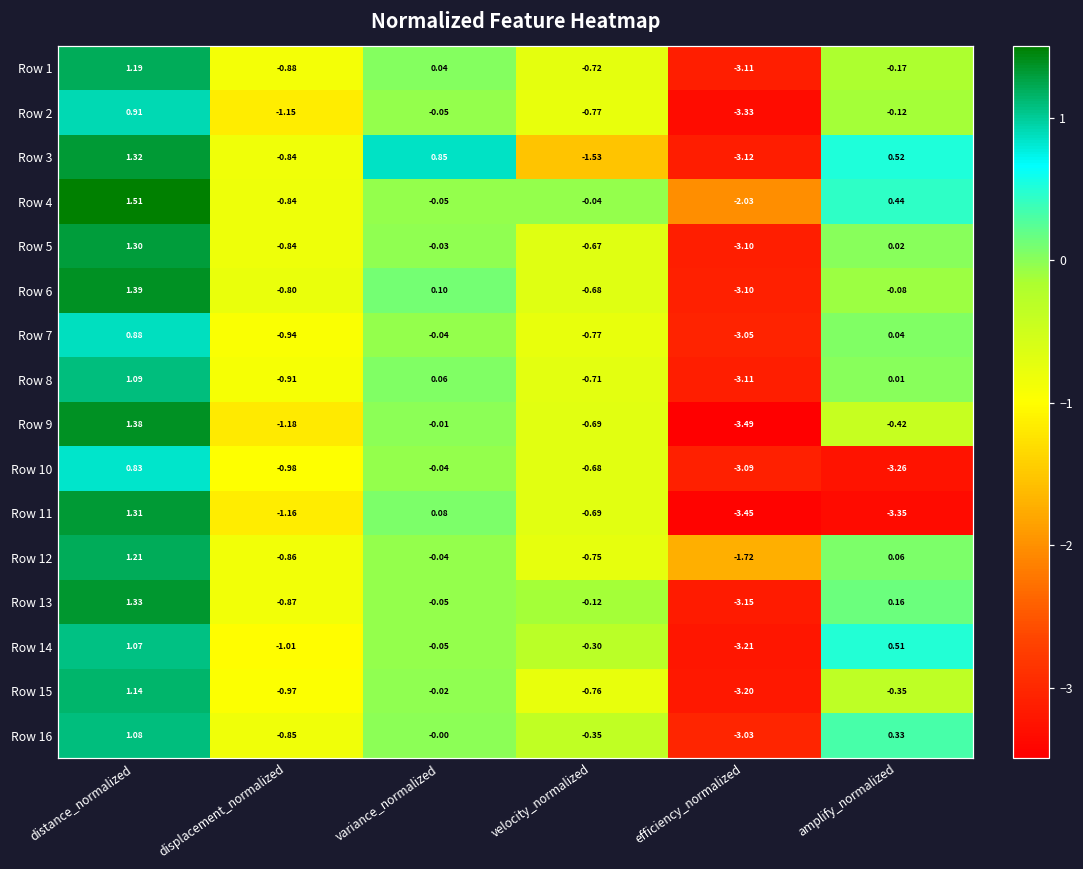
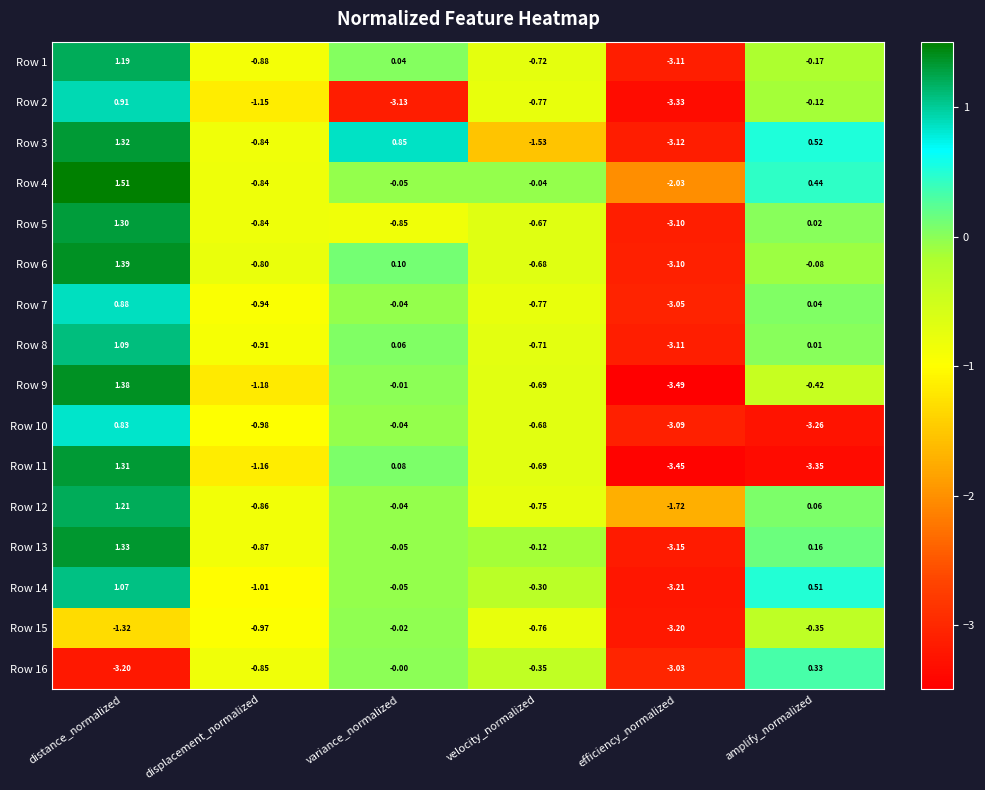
  {
    "Row 1": {
      "distance_normalized": 1.19,
      "displacement_normalized": -0.88,
      "variance_normalized": 0.04,
      "velocity_normalized": -0.72,
      "efficiency_normalized": -3.11,
      "amplify_normalized": -0.17
    },
    "Row 2": {
      "distance_normalized": 0.91,
      "displacement_normalized": -1.15,
-     "variance_normalized": -0.05,
+     "variance_normalized": -3.13,
      "velocity_normalized": -0.77,
      "efficiency_normalized": -3.33,
      "amplify_normalized": -0.12
    },
    "Row 3": {
      "distance_normalized": 1.32,
      "displacement_normalized": -0.84,
      "variance_normalized": 0.85,
      "velocity_normalized": -1.53,
      "efficiency_normalized": -3.12,
      "amplify_normalized": 0.52
    },
    "Row 4": {
      "distance_normalized": 1.51,
      "displacement_normalized": -0.84,
      "variance_normalized": -0.05,
      "velocity_normalized": -0.04,
      "efficiency_normalized": -2.03,
      "amplify_normalized": 0.44
    },
    "Row 5": {
      "distance_normalized": 1.30,
      "displacement_normalized": -0.84,
-     "variance_normalized": -0.03,
+     "variance_normalized": -0.85,
      "velocity_normalized": -0.67,
      "efficiency_normalized": -3.10,
      "amplify_normalized": 0.02
    },
    "Row 6": {
      "distance_normalized": 1.39,
      "displacement_normalized": -0.80,
      "variance_normalized": 0.10,
      "velocity_normalized": -0.68,
      "efficiency_normalized": -3.10,
      "amplify_normalized": -0.08
    },
    "Row 7": {
      "distance_normalized": 0.88,
      "displacement_normalized": -0.94,
      "variance_normalized": -0.04,
      "velocity_normalized": -0.77,
      "efficiency_normalized": -3.05,
      "amplify_normalized": 0.04
    },
    "Row 8": {
      "distance_normalized": 1.09,
      "displacement_normalized": -0.91,
      "variance_normalized": 0.06,
      "velocity_normalized": -0.71,
      "efficiency_normalized": -3.11,
      "amplify_normalized": 0.01
    },
    "Row 9": {
      "distance_normalized": 1.38,
      "displacement_normalized": -1.18,
      "variance_normalized": -0.01,
      "velocity_normalized": -0.69,
      "efficiency_normalized": -3.49,
      "amplify_normalized": -0.42
    },
    "Row 10": {
      "distance_normalized": 0.83,
      "displacement_normalized": -0.98,
      "variance_normalized": -0.04,
      "velocity_normalized": -0.68,
      "efficiency_normalized": -3.09,
      "amplify_normalized": -3.26
    },
    "Row 11": {
      "distance_normalized": 1.31,
      "displacement_normalized": -1.16,
      "variance_normalized": 0.08,
      "velocity_normalized": -0.69,
      "efficiency_normalized": -3.45,
      "amplify_normalized": -3.35
    },
    "Row 12": {
      "distance_normalized": 1.21,
      "displacement_normalized": -0.86,
      "variance_normalized": -0.04,
      "velocity_normalized": -0.75,
      "efficiency_normalized": -1.72,
      "amplify_normalized": 0.06
    },
    "Row 13": {
      "distance_normalized": 1.33,
      "displacement_normalized": -0.87,
      "variance_normalized": -0.05,
      "velocity_normalized": -0.12,
      "efficiency_normalized": -3.15,
      "amplify_normalized": 0.16
    },
    "Row 14": {
      "distance_normalized": 1.07,
      "displacement_normalized": -1.01,
      "variance_normalized": -0.05,
      "velocity_normalized": -0.30,
      "efficiency_normalized": -3.21,
      "amplify_normalized": 0.51
    },
    "Row 15": {
-     "distance_normalized": 1.14,
+     "distance_normalized": -1.32,
      "displacement_normalized": -0.97,
      "variance_normalized": -0.02,
      "velocity_normalized": -0.76,
      "efficiency_normalized": -3.20,
      "amplify_normalized": -0.35
    },
    "Row 16": {
-     "distance_normalized": 1.08,
+     "distance_normalized": -3.20,
      "displacement_normalized": -0.85,
      "variance_normalized": -0.00,
      "velocity_normalized": -0.35,
      "efficiency_normalized": -3.03,
      "amplify_normalized": 0.33
    }
  }
